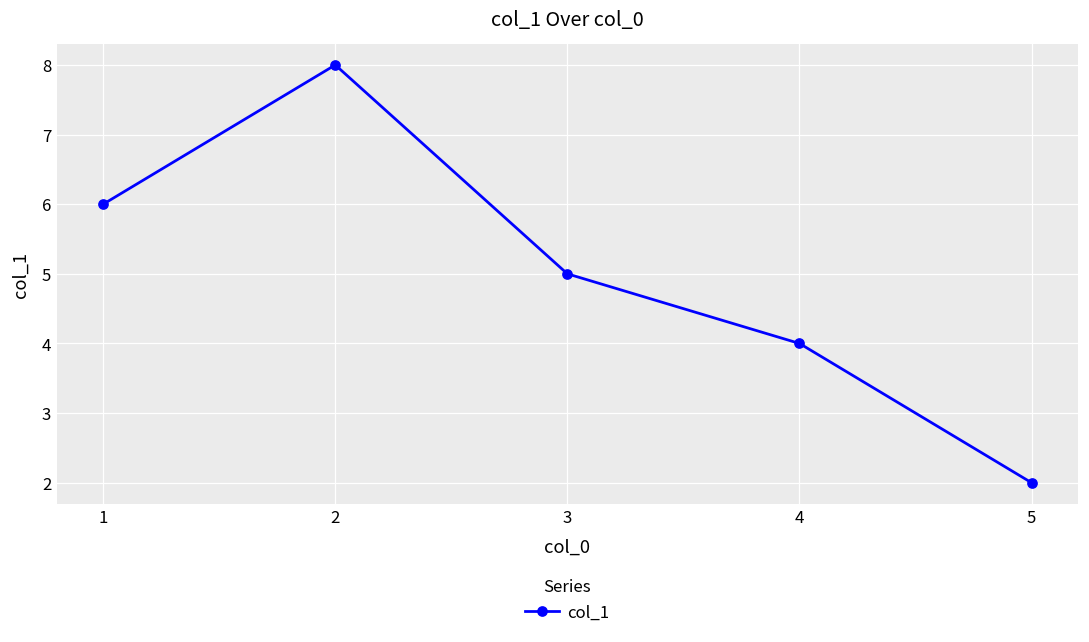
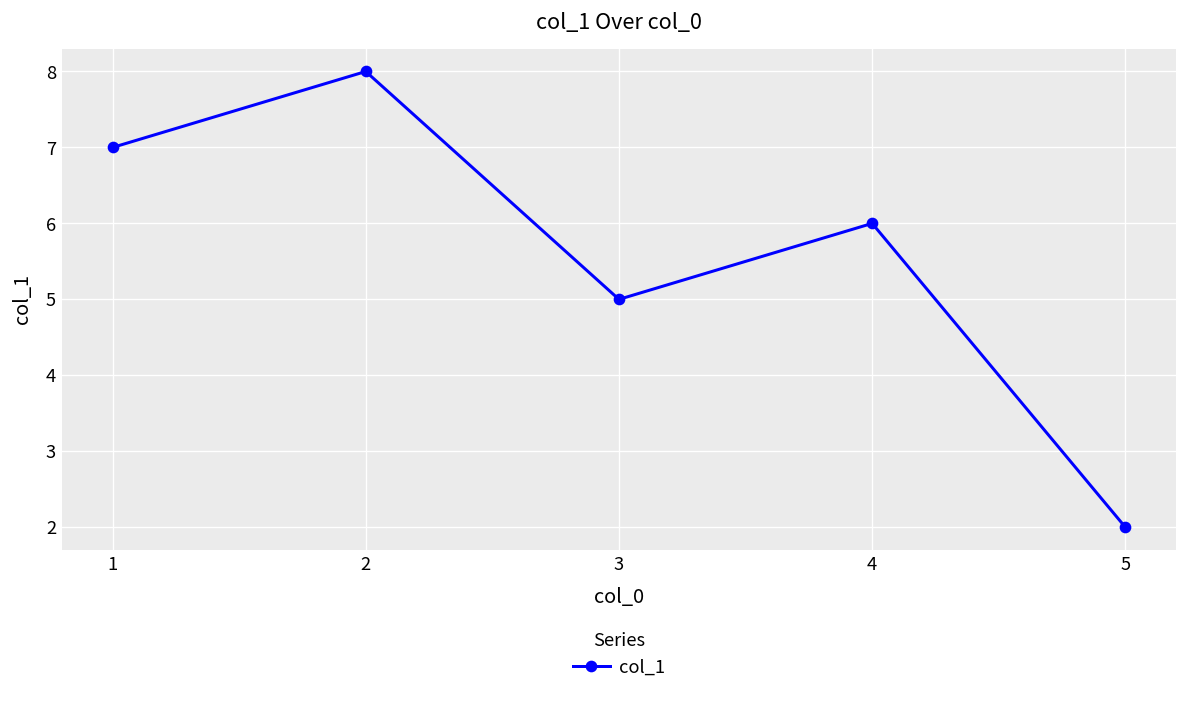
  {
-   "1": 6,
+   "1": 7,
    "2": 8,
    "3": 5,
-   "4": 4,
+   "4": 6,
    "5": 2
  }
